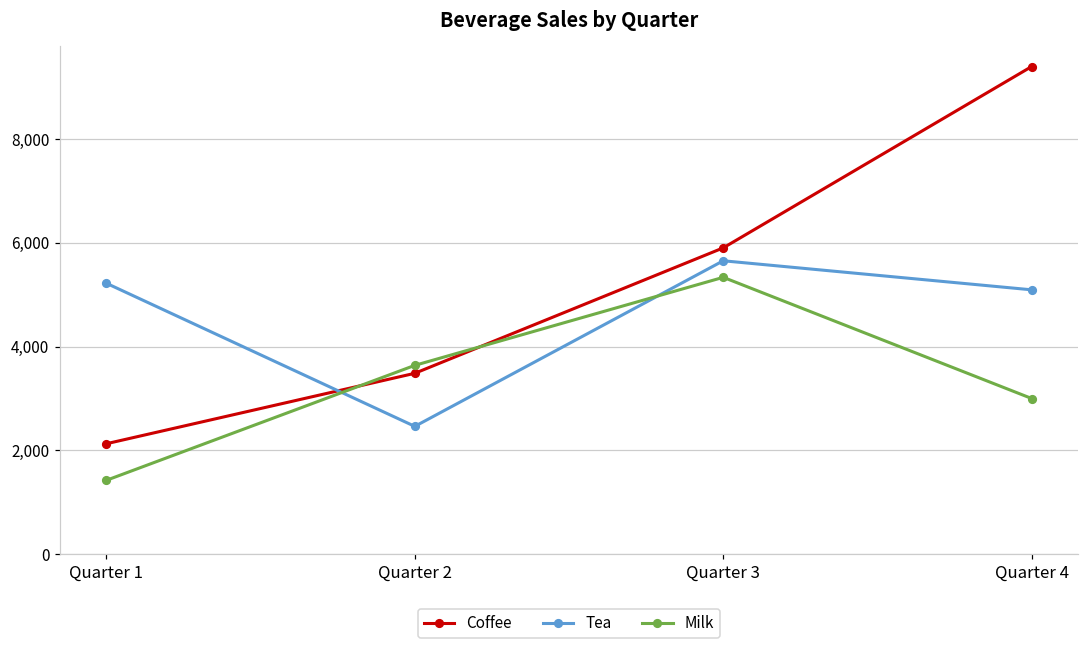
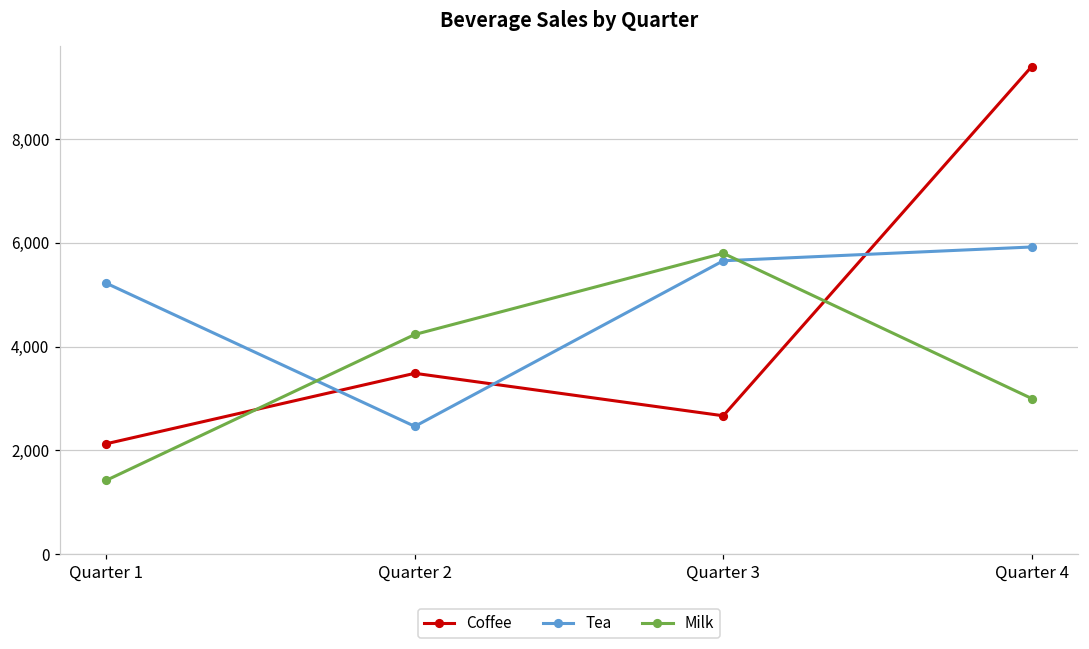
  {
    "Coffee": {
      "Quarter 1": "2,100",
      "Quarter 2": "3,500",
-     "Quarter 3": "5,900",
+     "Quarter 3": "2,700",
      "Quarter 4": "9,400"
    },
    "Tea": {
      "Quarter 1": "5,200",
      "Quarter 2": "2,500",
      "Quarter 3": "5,700",
-     "Quarter 4": "5,100"
+     "Quarter 4": "5,900"
    },
    "Milk": {
      "Quarter 1": "1,400",
-     "Quarter 2": "3,600",
-     "Quarter 3": "5,300",
+     "Quarter 2": "4,200",
+     "Quarter 3": "5,800",
      "Quarter 4": "3,000"
    }
  }
